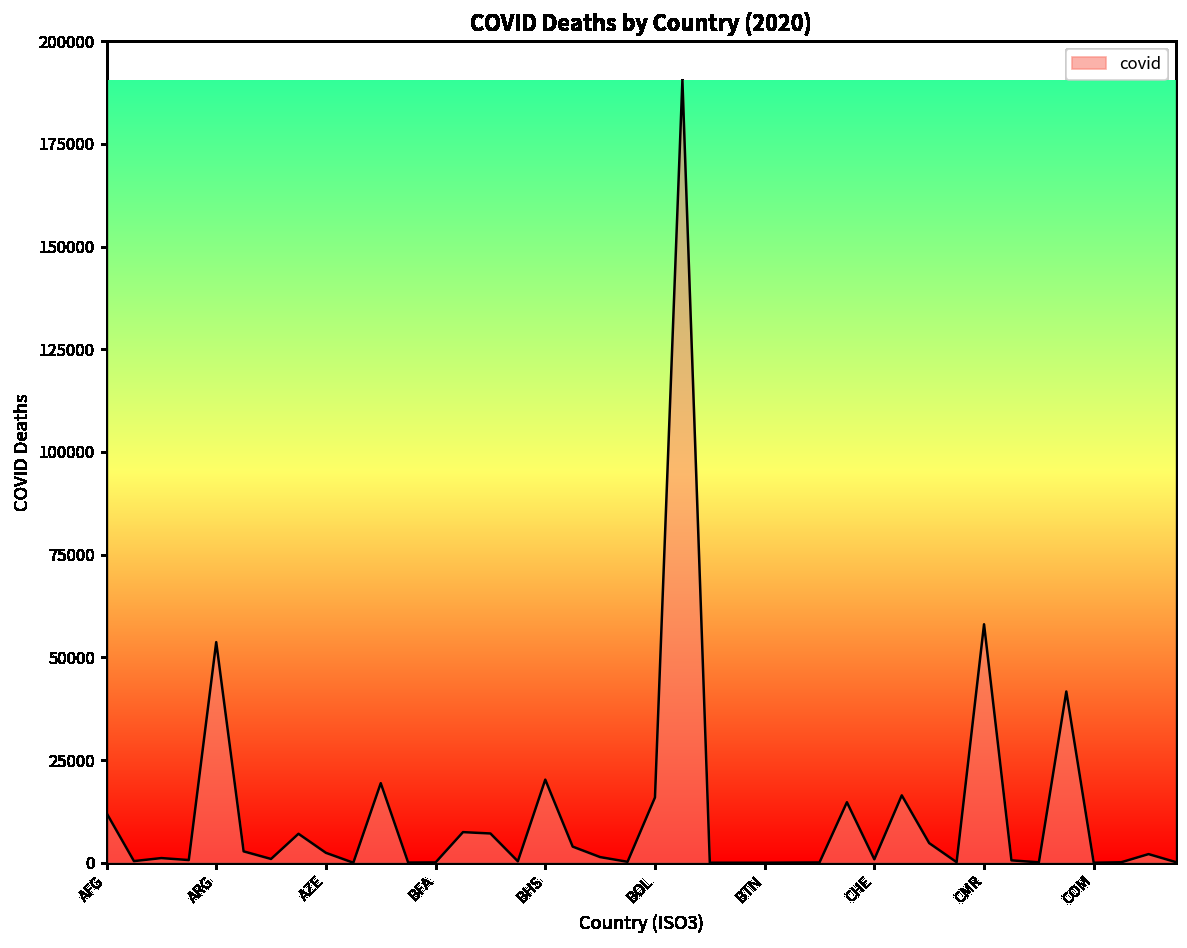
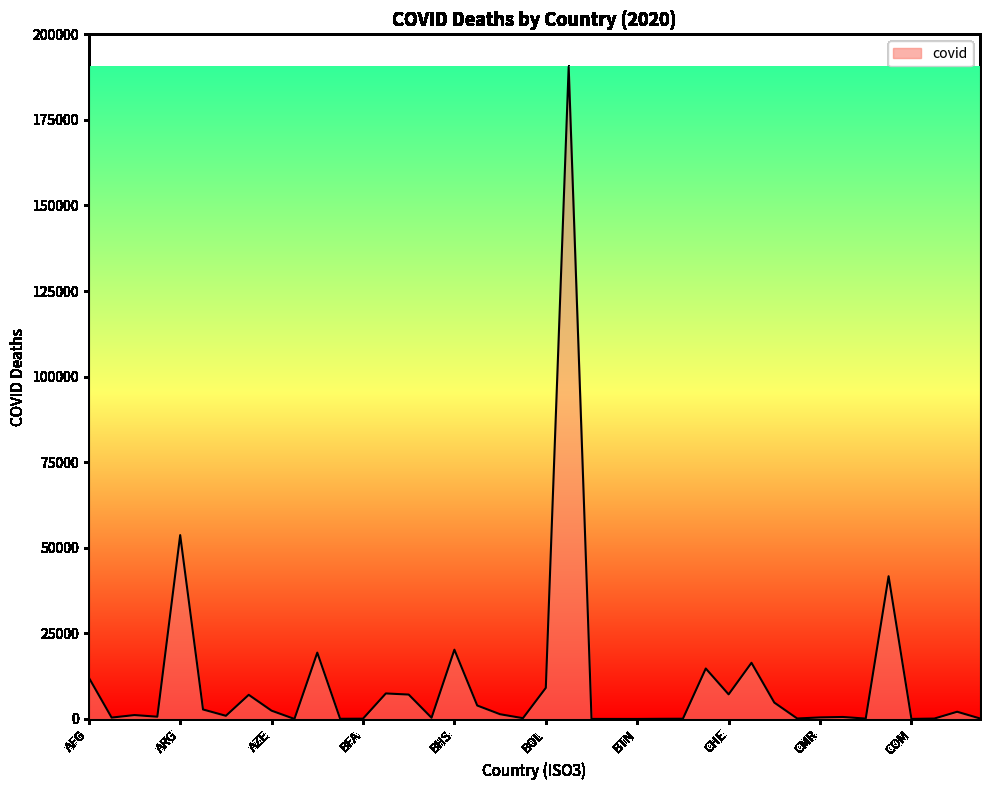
  {
    "AFG": 12000,
    "ARG": 54000,
    "AZE": 2000,
    "BFA": 0,
    "BHS": 20000,
-   "BOL": 16000,
+   "BOL": 9000,
    "BTN": 0,
-   "CHE": 1000,
-   "CMR": 58000,
+   "CHE": 7000,
+   "CMR": 0,
    "COM": 0
  }
